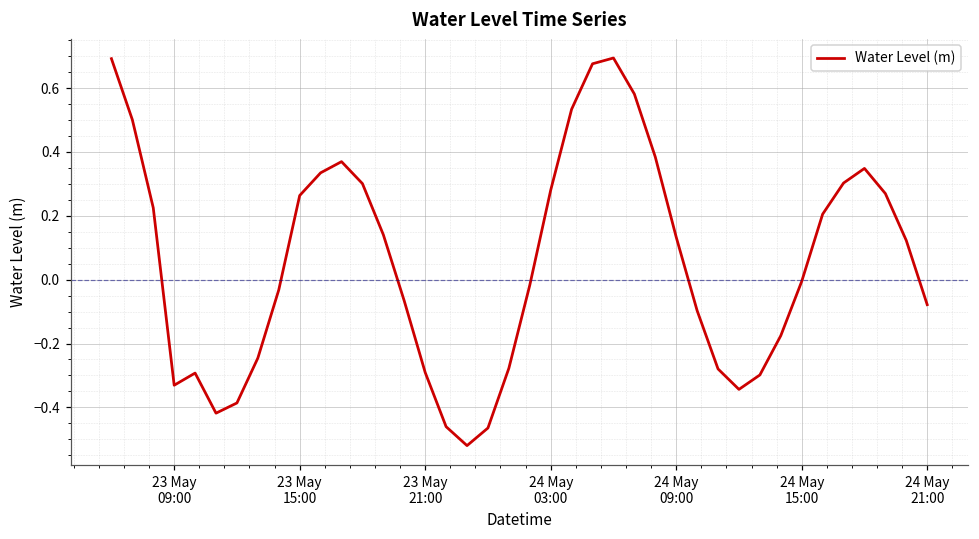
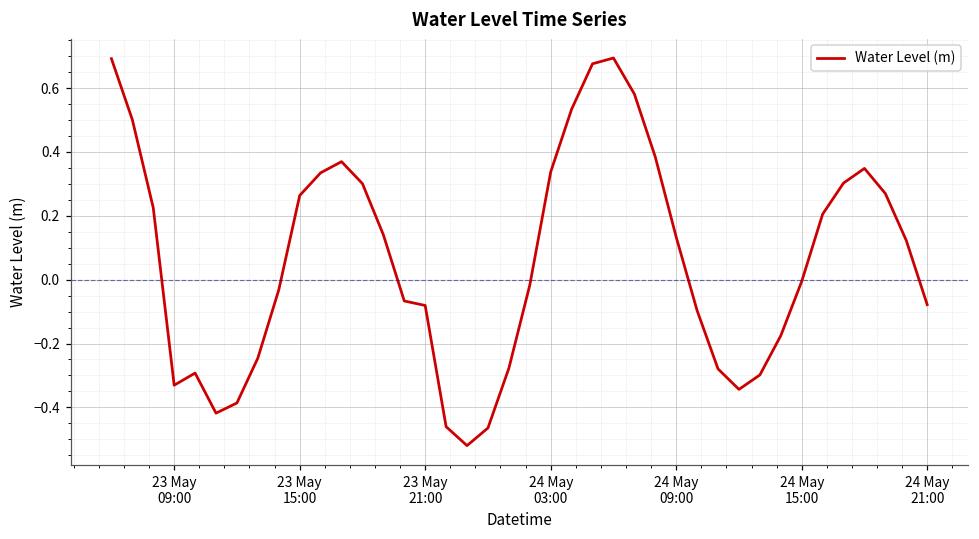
  {
    "23 May 09:00": -0.33,
    "23 May 15:00": 0.26,
-   "23 May 21:00": -0.29,
-   "24 May 03:00": 0.28,
+   "23 May 21:00": -0.08,
+   "24 May 03:00": 0.34,
    "24 May 09:00": 0.13,
    "24 May 15:00": -0.01,
    "24 May 21:00": -0.08
  }
